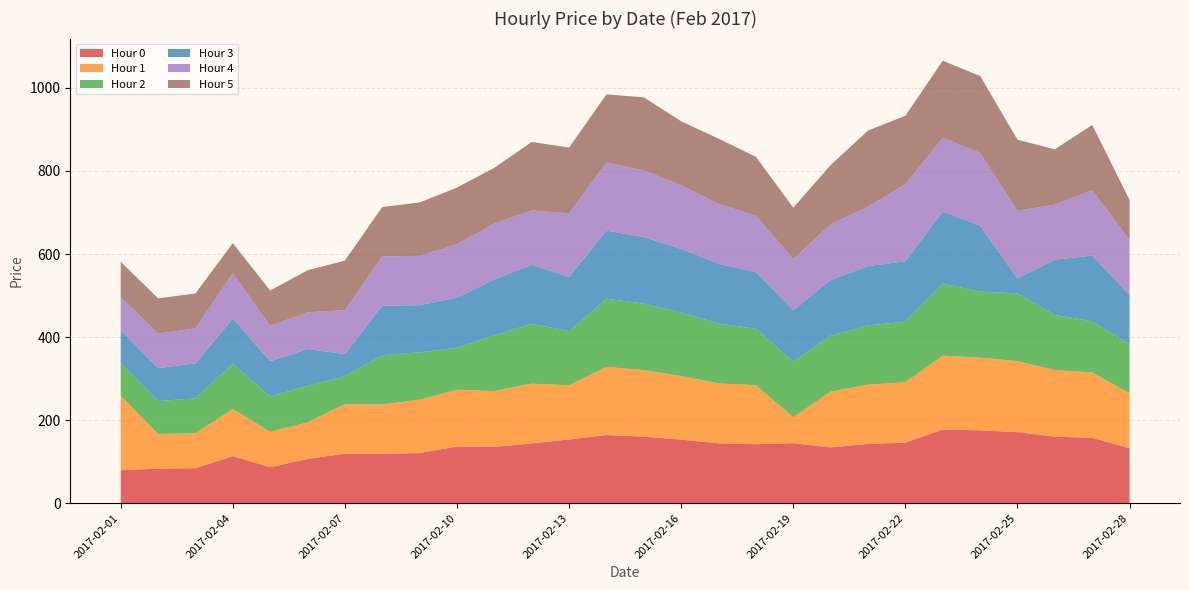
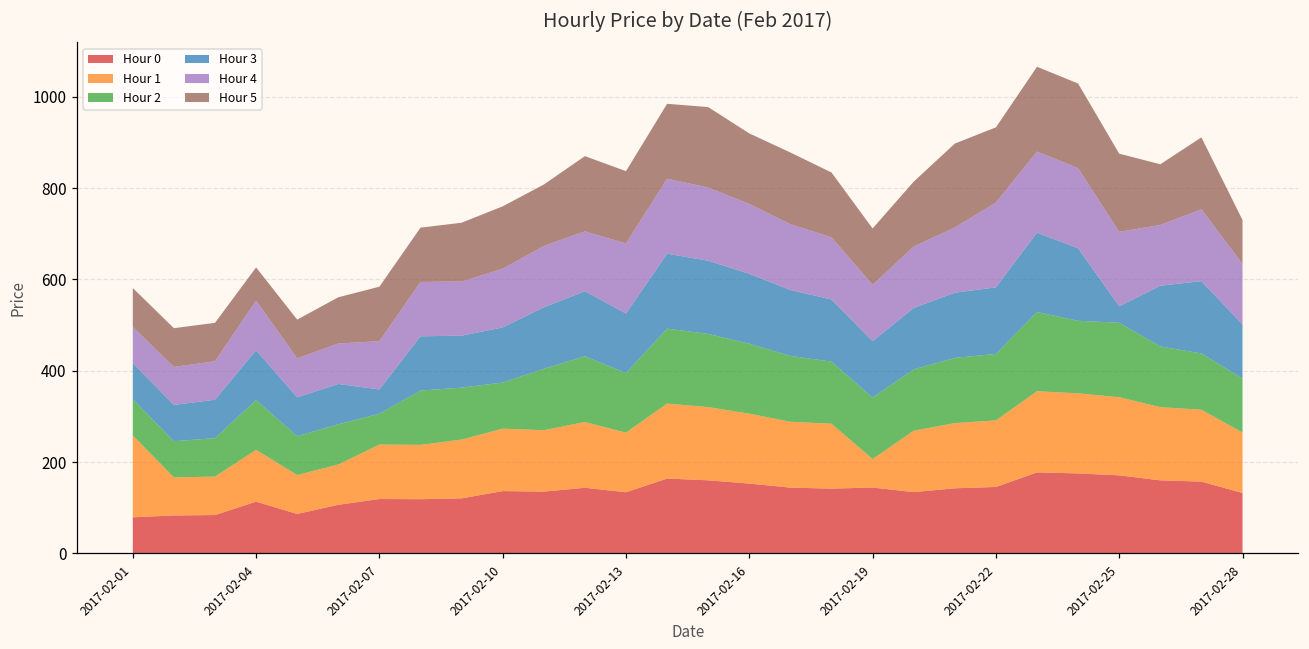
  {
    "Hour 0": {
      "2017-02-01": 80,
      "2017-02-04": 110,
      "2017-02-07": 120,
      "2017-02-10": 140,
-     "2017-02-13": 150,
+     "2017-02-13": 130,
      "2017-02-16": 150,
      "2017-02-19": 140,
      "2017-02-22": 150,
      "2017-02-25": 170,
      "2017-02-28": 130
    },
    "Hour 1": {
      "2017-02-01": 180,
      "2017-02-04": 110,
      "2017-02-07": 120,
      "2017-02-10": 140,
      "2017-02-13": 130,
      "2017-02-16": 150,
      "2017-02-19": 60,
      "2017-02-22": 150,
      "2017-02-25": 170,
      "2017-02-28": 130
    },
    "Hour 2": {
      "2017-02-01": 80,
      "2017-02-04": 110,
      "2017-02-07": 70,
      "2017-02-10": 100,
      "2017-02-13": 130,
      "2017-02-16": 150,
      "2017-02-19": 130,
      "2017-02-22": 150,
      "2017-02-25": 160,
      "2017-02-28": 120
    },
    "Hour 3": {
      "2017-02-01": 80,
      "2017-02-04": 110,
      "2017-02-07": 50,
      "2017-02-10": 120,
      "2017-02-13": 130,
      "2017-02-16": 150,
      "2017-02-19": 120,
      "2017-02-22": 150,
      "2017-02-25": 40,
      "2017-02-28": 120
    },
    "Hour 4": {
      "2017-02-01": 80,
      "2017-02-04": 110,
      "2017-02-07": 110,
      "2017-02-10": 130,
      "2017-02-13": 150,
      "2017-02-16": 150,
      "2017-02-19": 120,
      "2017-02-22": 190,
      "2017-02-25": 160,
      "2017-02-28": 130
    },
    "Hour 5": {
      "2017-02-01": 90,
      "2017-02-04": 70,
      "2017-02-07": 120,
      "2017-02-10": 140,
      "2017-02-13": 160,
      "2017-02-16": 150,
      "2017-02-19": 120,
      "2017-02-22": 160,
      "2017-02-25": 170,
      "2017-02-28": 100
    }
  }
